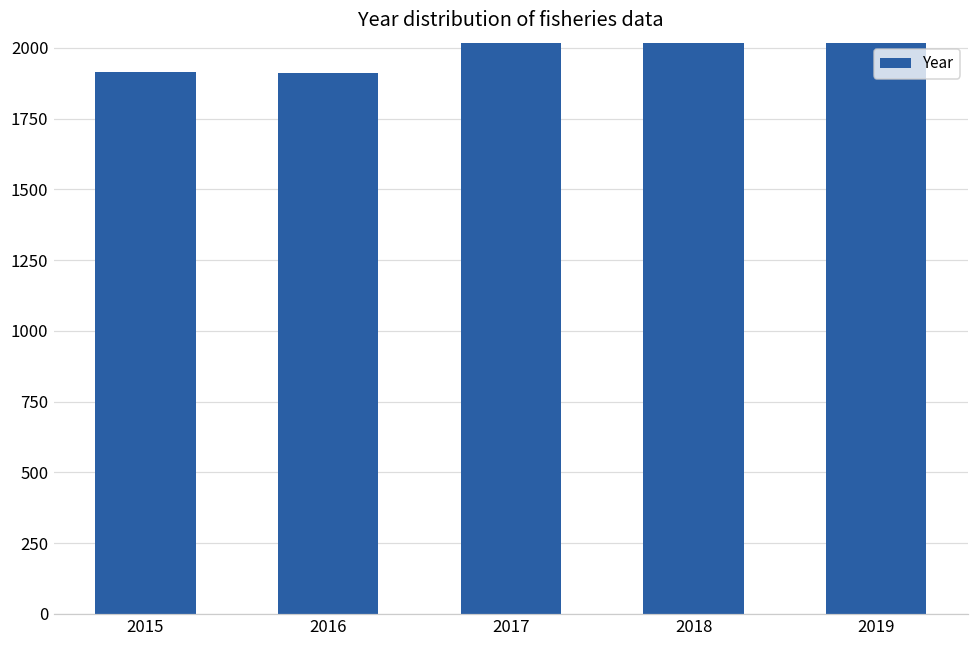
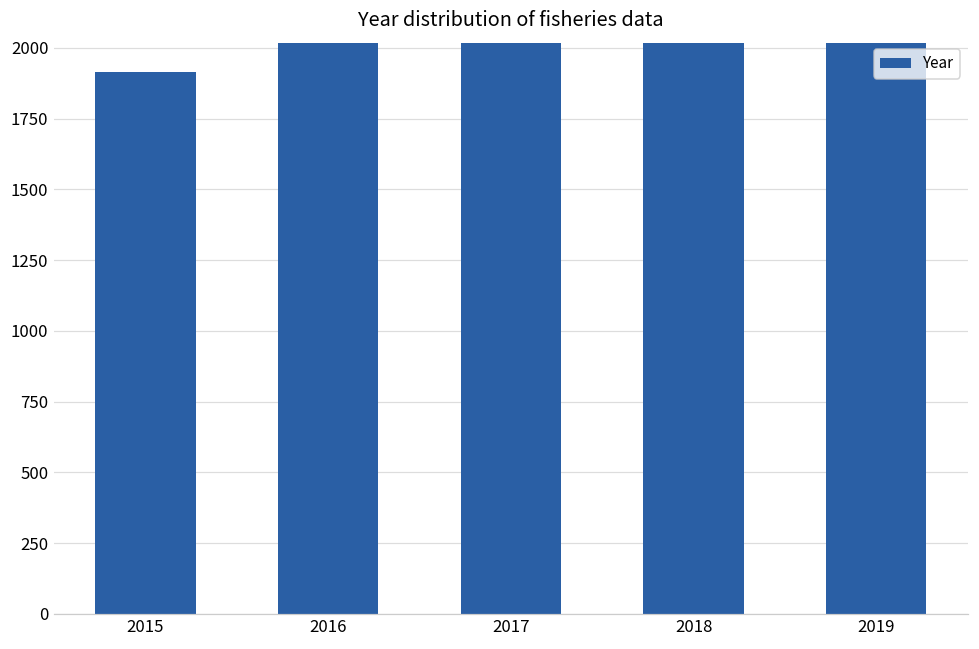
  {
    "2015": 1910,
-   "2016": 1910,
+   "2016": 2020,
    "2017": 2020,
    "2018": 2020,
    "2019": 2020
  }
